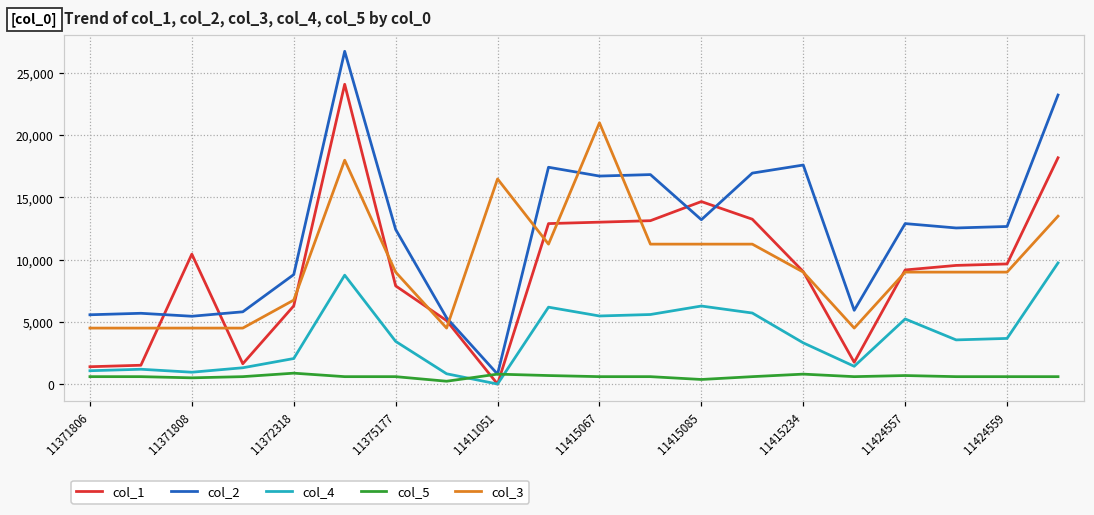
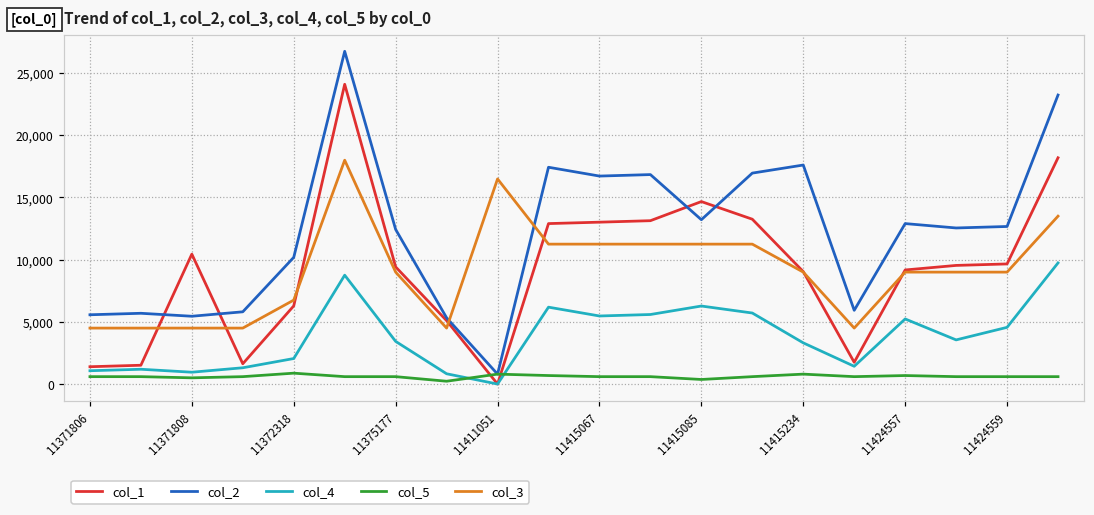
  {
    "col_1": {
      "11371806": "1,400",
      "11371808": "10,400",
      "11372318": "6,300",
-     "11375177": "7,900",
+     "11375177": "9,400",
      "11415067": "13,000",
      "11415085": "14,700",
      "11424559": "9,700"
    },
    "col_2": {
      "11371806": "5,600",
      "11371808": "5,500",
-     "11372318": "8,800",
+     "11372318": "10,200",
      "11375177": "12,400",
      "11415067": "16,700",
      "11415085": "13,200",
      "11415234": "17,600",
      "11424557": "12,900",
      "11424559": "12,700"
    },
    "col_4": {
      "11371806": "1,100",
      "11371808": "1,000",
      "11372318": "2,100",
      "11375177": "3,400",
      "11415067": "5,500",
      "11415085": "6,300",
      "11415234": "3,300",
      "11424557": "5,200",
-     "11424559": "3,700"
+     "11424559": "4,600"
    },
    "col_5": {
      "11371806": "600",
      "11371808": "500",
      "11372318": "900",
      "11375177": "600",
      "11415067": "600",
      "11415085": "400",
      "11415234": "800",
      "11424557": "700",
      "11424559": "600"
    },
    "col_3": {
      "11371806": "4,500",
      "11371808": "4,500",
      "11372318": "6,800",
      "11375177": "9,000",
      "11411051": "16,500",
-     "11415067": "21,000",
+     "11415067": "11,300",
      "11415085": "11,300",
      "11424559": "9,000"
    }
  }
